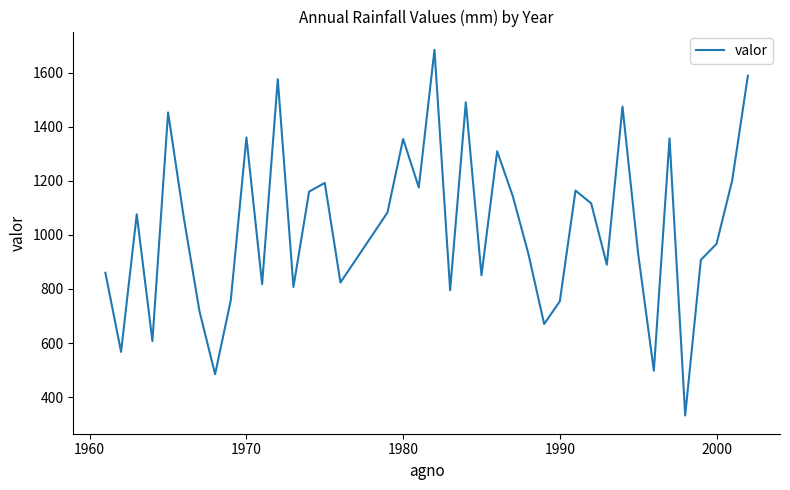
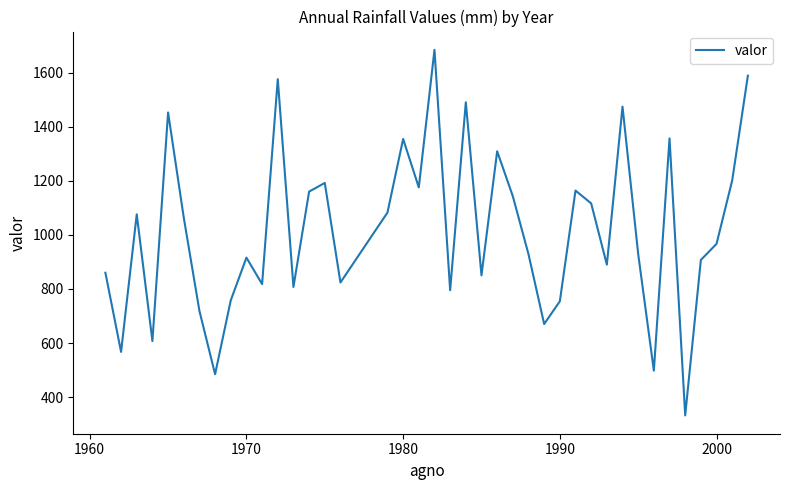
  {
-   "1970": 1360,
+   "1970": 920,
    "1980": 1350,
    "1990": 750,
    "2000": 970
  }
